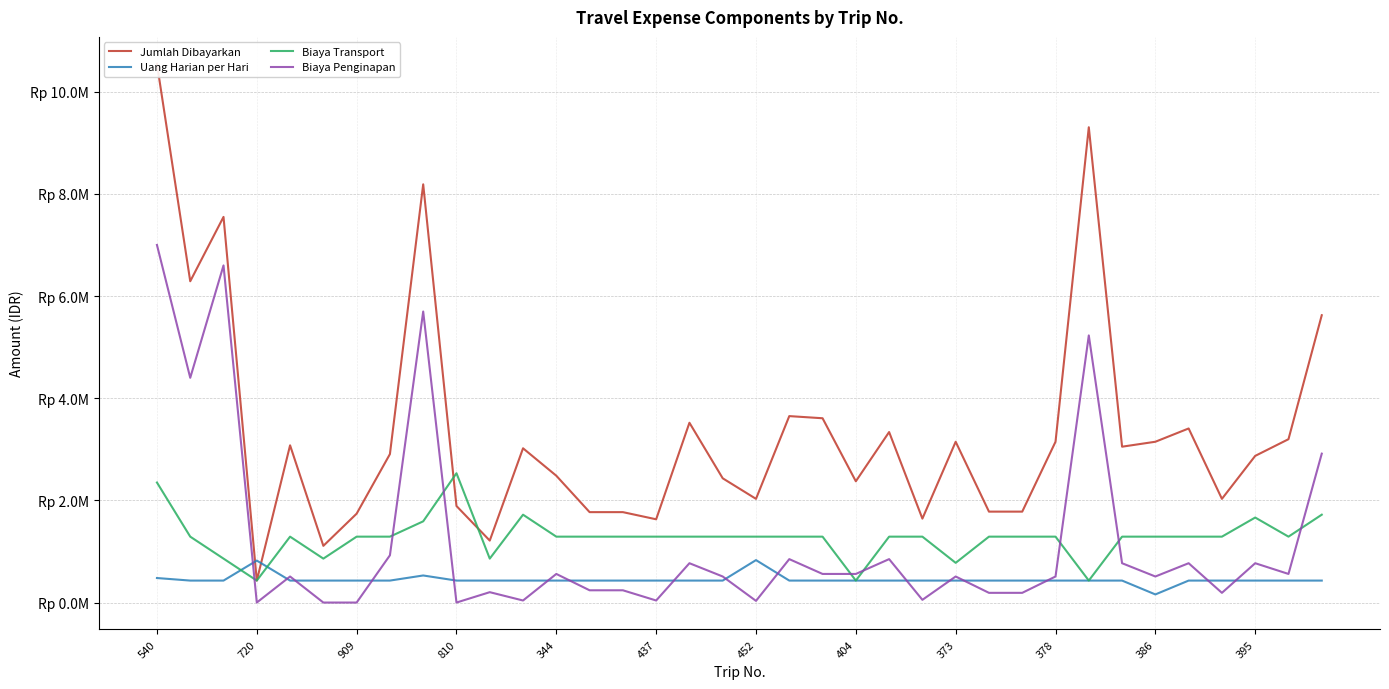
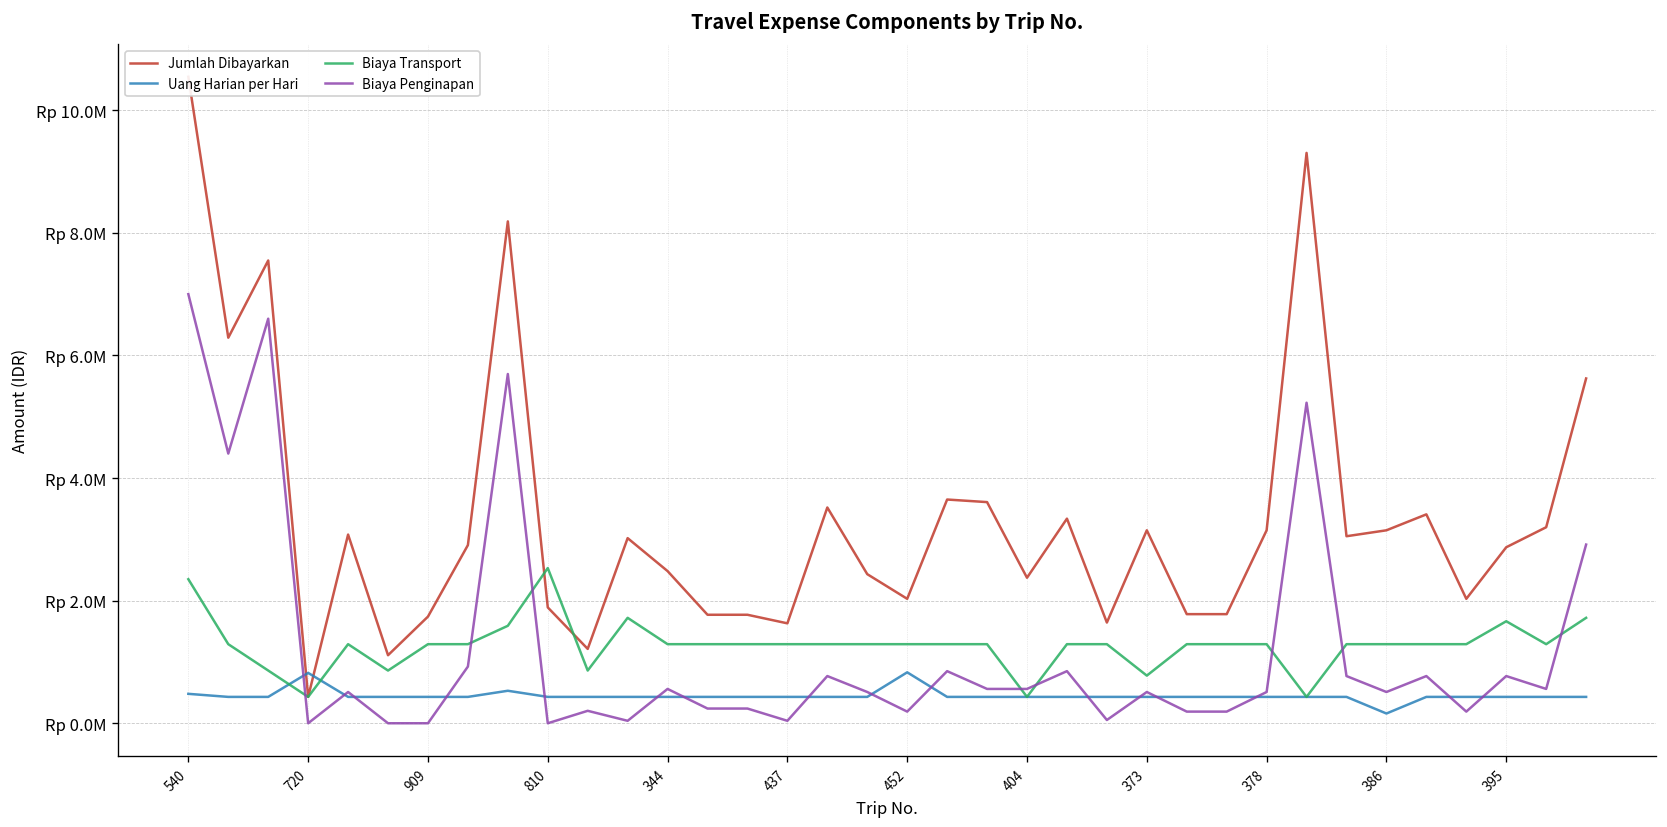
  {
    "Jumlah Dibayarkan": {
      "909": "Rp 1700000",
      "810": "Rp 1900000",
      "344": "Rp 2500000",
      "437": "Rp 1600000",
      "452": "Rp 2000000",
      "404": "Rp 2400000",
      "373": "Rp 3100000",
      "378": "Rp 3100000",
      "386": "Rp 3100000",
      "395": "Rp 2900000"
    },
    "Uang Harian per Hari": {
      "540": "Rp 500000",
      "720": "Rp 800000",
      "909": "Rp 400000",
      "810": "Rp 400000",
      "344": "Rp 400000",
      "437": "Rp 400000",
      "452": "Rp 800000",
      "373": "Rp 400000",
      "378": "Rp 400000",
      "386": "Rp 200000",
      "395": "Rp 400000"
    },
    "Biaya Transport": {
      "540": "Rp 2400000",
      "909": "Rp 1300000",
      "810": "Rp 2500000",
      "344": "Rp 1300000",
      "437": "Rp 1300000",
      "452": "Rp 1300000",
      "373": "Rp 800000",
      "378": "Rp 1300000",
      "386": "Rp 1300000",
      "395": "Rp 1700000"
    },
    "Biaya Penginapan": {
      "540": "Rp 7000000",
      "720": "Rp 0",
      "909": "Rp 0",
      "810": "Rp 0",
      "344": "Rp 600000",
      "437": "Rp 0",
-     "452": "Rp 0",
+     "452": "Rp 200000",
      "404": "Rp 600000",
      "373": "Rp 500000",
      "378": "Rp 500000",
      "386": "Rp 500000",
      "395": "Rp 800000"
    }
  }
